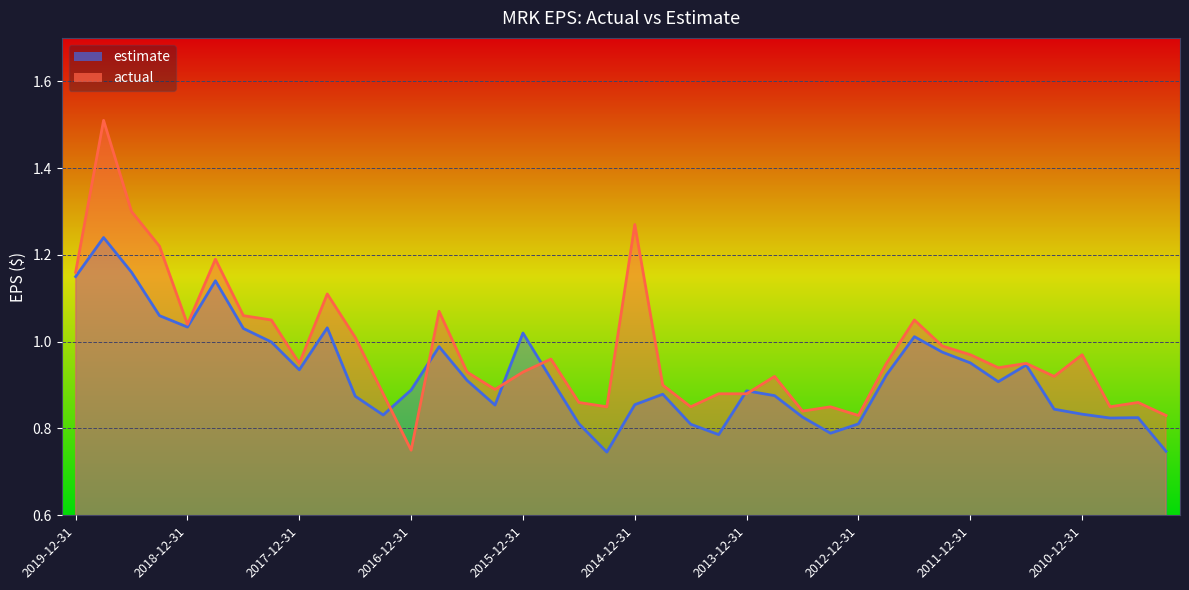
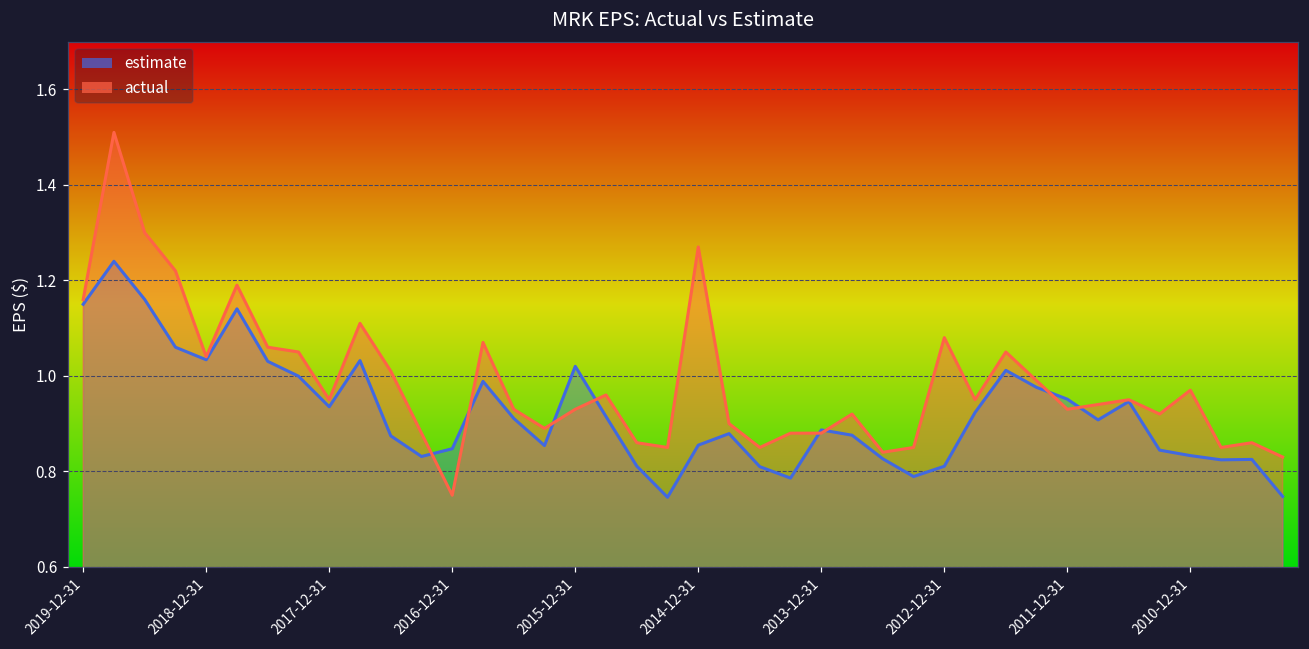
  {
    "estimate": {
      "2019-12-31": 1.15,
      "2018-12-31": 1.03,
      "2017-12-31": 0.94,
-     "2016-12-31": 0.89,
+     "2016-12-31": 0.85,
      "2015-12-31": 1.02,
      "2014-12-31": 0.85,
      "2013-12-31": 0.89,
      "2012-12-31": 0.81,
      "2011-12-31": 0.95,
      "2010-12-31": 0.83
    },
    "actual": {
      "2019-12-31": 1.16,
      "2018-12-31": 1.04,
      "2017-12-31": 0.95,
      "2016-12-31": 0.75,
      "2015-12-31": 0.93,
      "2014-12-31": 1.27,
      "2013-12-31": 0.88,
-     "2012-12-31": 0.83,
-     "2011-12-31": 0.97,
+     "2012-12-31": 1.08,
+     "2011-12-31": 0.93,
      "2010-12-31": 0.97
    }
  }
